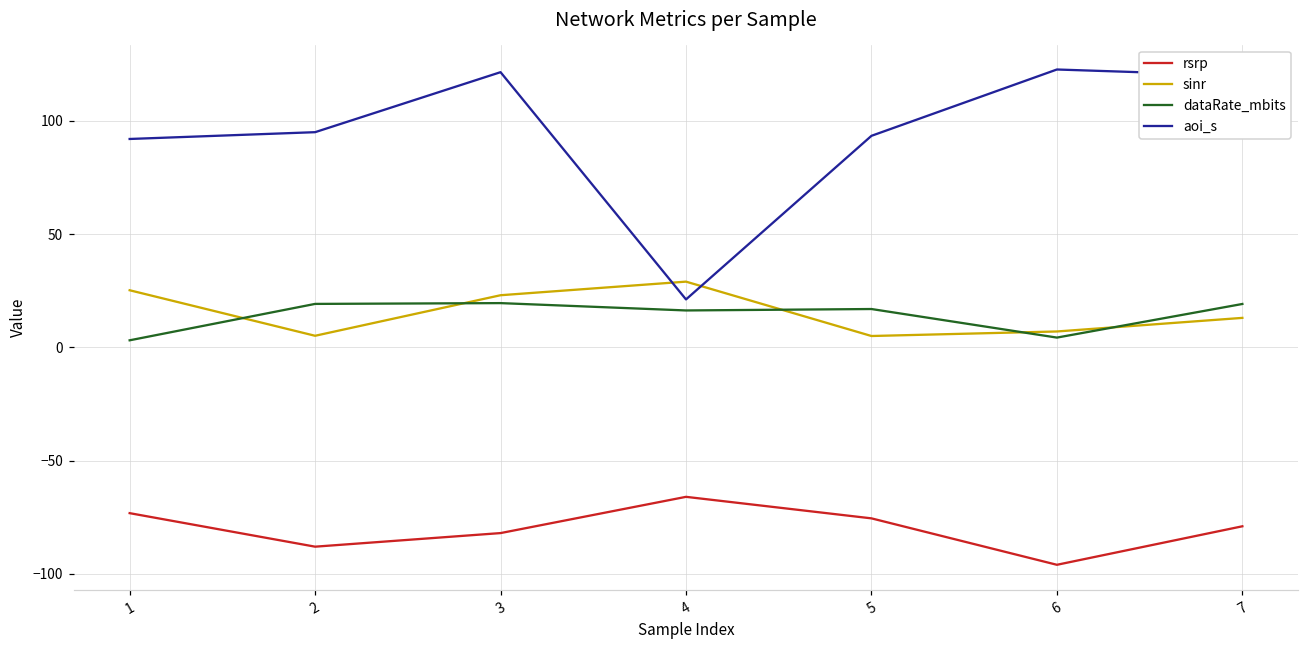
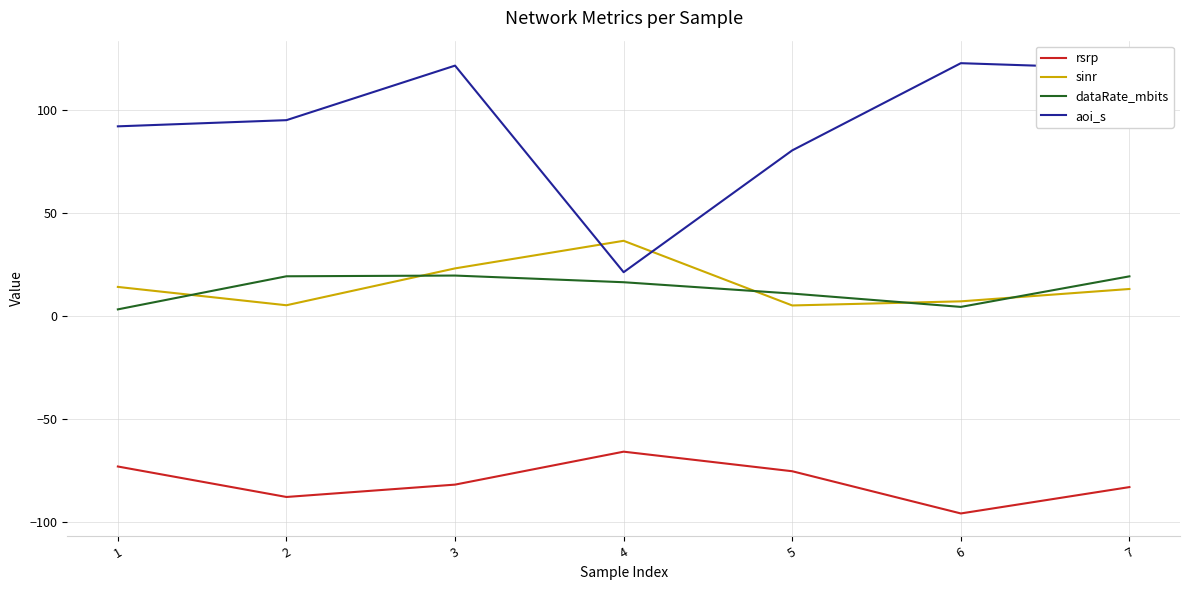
  {
    "rsrp": {
      "1": -73,
      "2": -88,
      "3": -82,
      "4": -66,
      "5": -76,
      "6": -96,
-     "7": -79
+     "7": -83
    },
    "sinr": {
-     "1": 25,
+     "1": 14,
      "2": 5,
      "3": 23,
-     "4": 29,
+     "4": 36,
      "5": 5,
      "6": 7,
      "7": 13
    },
    "dataRate_mbits": {
      "1": 3,
      "2": 19,
      "3": 20,
      "4": 16,
-     "5": 17,
+     "5": 11,
      "6": 4,
      "7": 19
    },
    "aoi_s": {
      "1": 92,
      "2": 95,
      "3": 121,
      "4": 21,
-     "5": 93,
+     "5": 80,
      "6": 123
    }
  }
